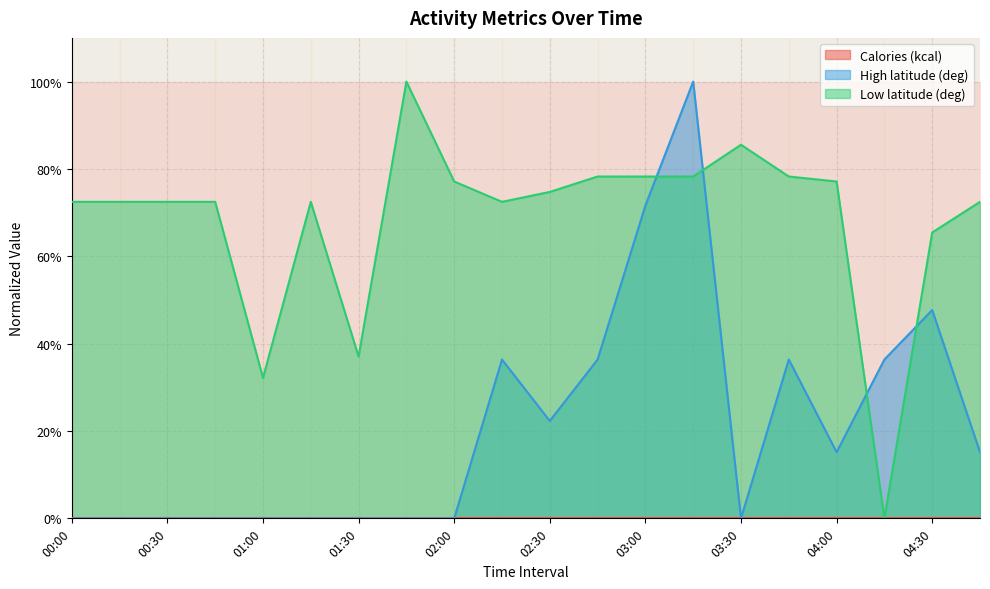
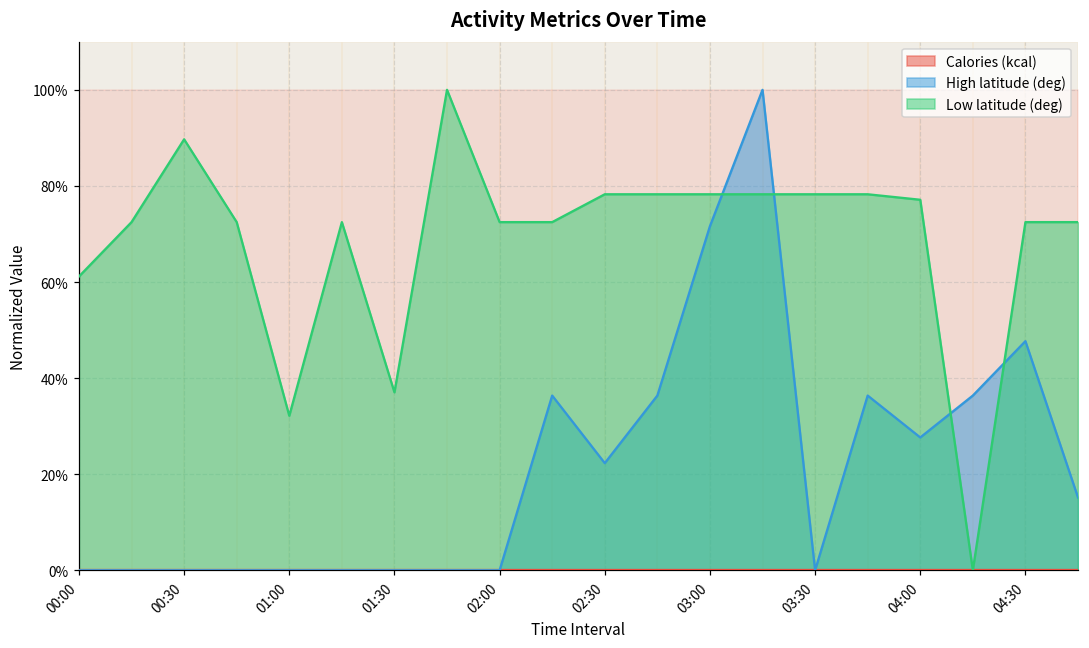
  {
    "Calories (kcal)": {
      "02:30": "0%",
      "03:00": "0%",
      "04:00": "0%",
      "04:30": "0%"
    },
    "High latitude (deg)": {
      "02:30": "22%",
      "03:00": "72%",
-     "04:00": "15%",
+     "04:00": "28%",
      "04:30": "48%"
    },
    "Low latitude (deg)": {
-     "00:00": "72%",
-     "00:30": "72%",
+     "00:00": "61%",
+     "00:30": "90%",
      "01:00": "32%",
      "01:30": "37%",
-     "02:00": "77%",
-     "02:30": "75%",
+     "02:00": "72%",
+     "02:30": "78%",
      "03:00": "78%",
-     "03:30": "86%",
+     "03:30": "78%",
      "04:00": "77%",
-     "04:30": "65%"
+     "04:30": "72%"
    }
  }
